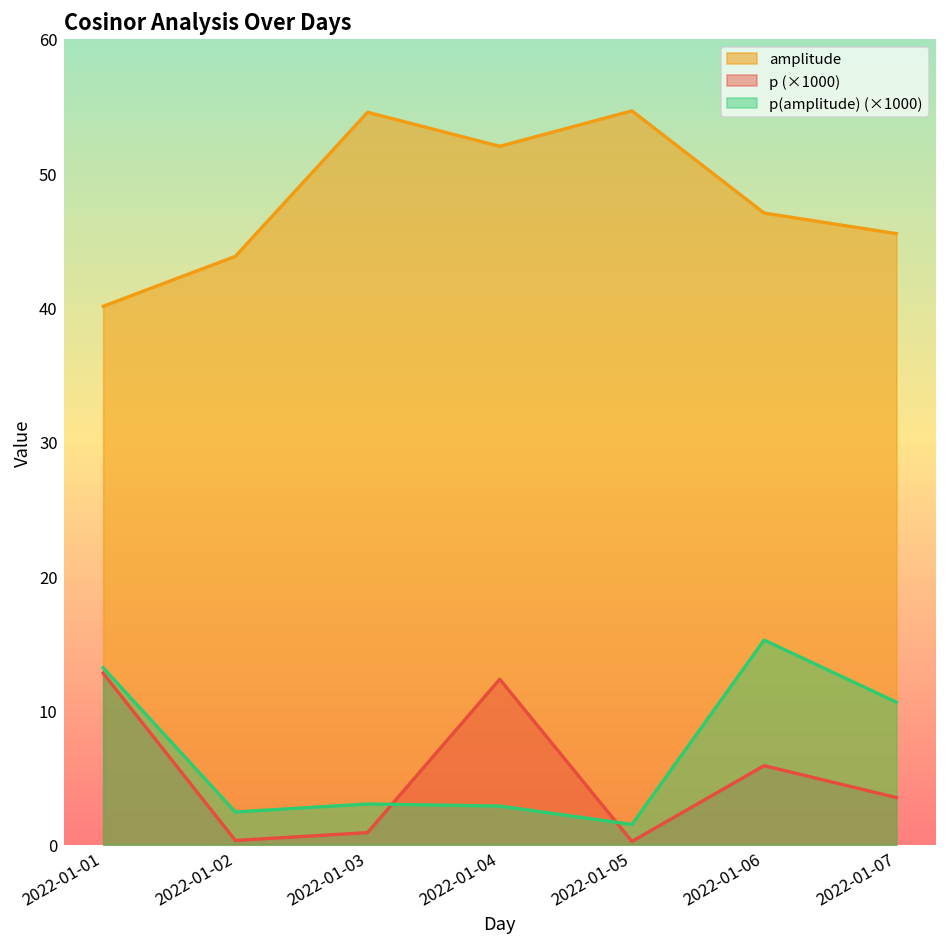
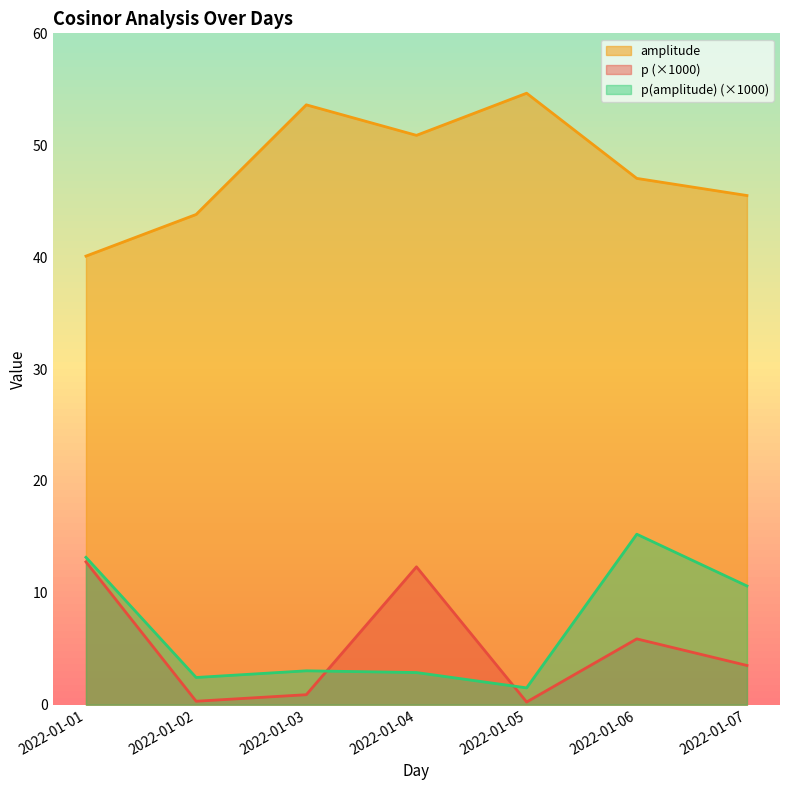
  {
    "amplitude": {
      "2022-01-01": 40.1,
      "2022-01-02": 43.8,
-     "2022-01-03": 54.5,
-     "2022-01-04": 52.0,
+     "2022-01-03": 53.6,
+     "2022-01-04": 50.9,
      "2022-01-05": 54.6,
      "2022-01-06": 47.0,
      "2022-01-07": 45.5
    },
    "p (×1000)": {
      "2022-01-01": 12.8,
      "2022-01-02": 0.3,
      "2022-01-03": 0.9,
      "2022-01-04": 12.3,
      "2022-01-05": 0.2,
      "2022-01-06": 5.9,
      "2022-01-07": 3.5
    },
    "p(amplitude) (×1000)": {
      "2022-01-01": 13.2,
      "2022-01-02": 2.4,
      "2022-01-03": 3.0,
      "2022-01-04": 2.9,
      "2022-01-05": 1.5,
      "2022-01-06": 15.2,
      "2022-01-07": 10.6
    }
  }
